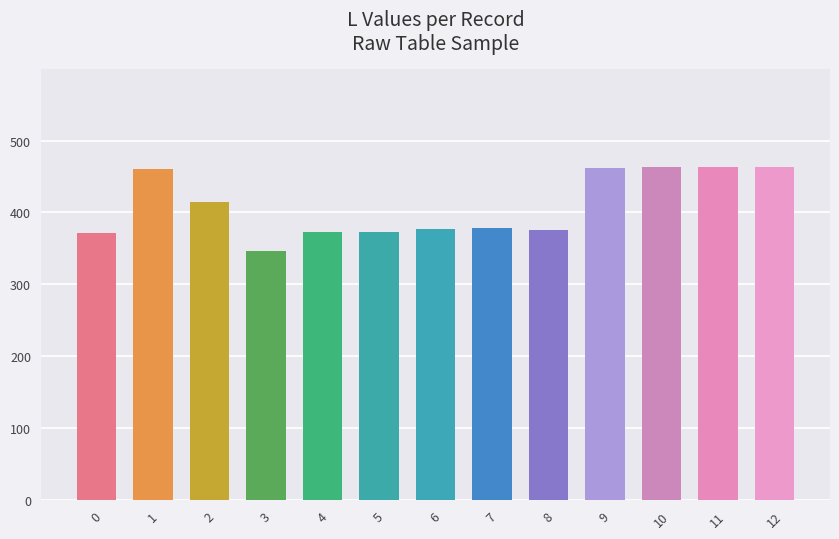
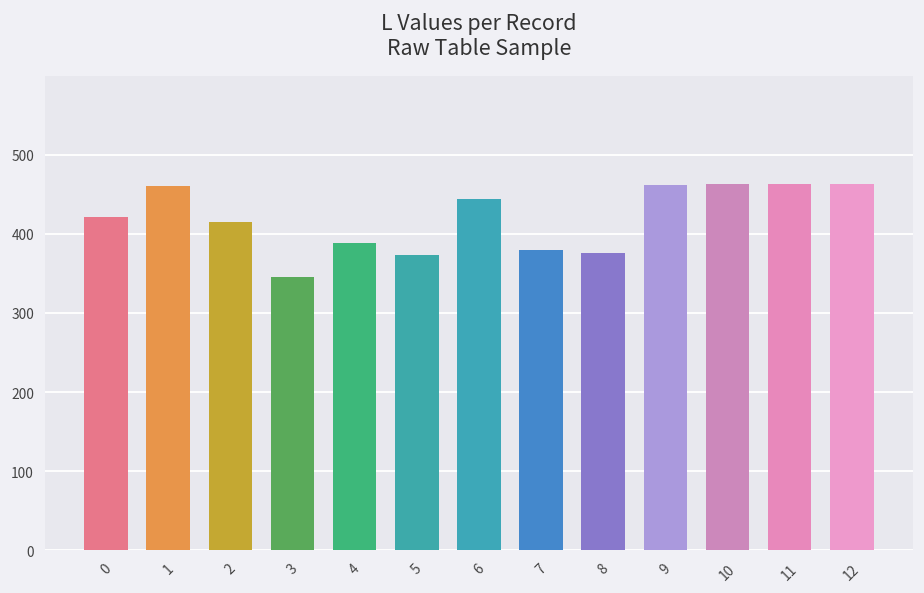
  {
-   "0": 370,
+   "0": 420,
    "1": 460,
    "2": 420,
    "3": 350,
-   "4": 370,
+   "4": 390,
    "5": 370,
-   "6": 380,
+   "6": 440,
    "7": 380,
    "8": 380,
    "9": 460,
    "10": 460,
    "11": 460,
    "12": 460
  }
